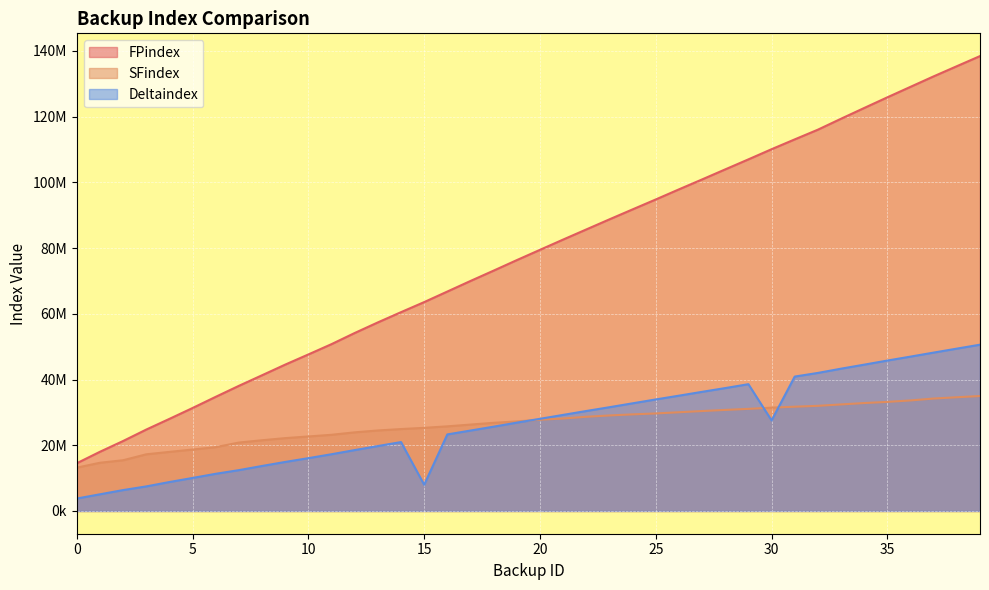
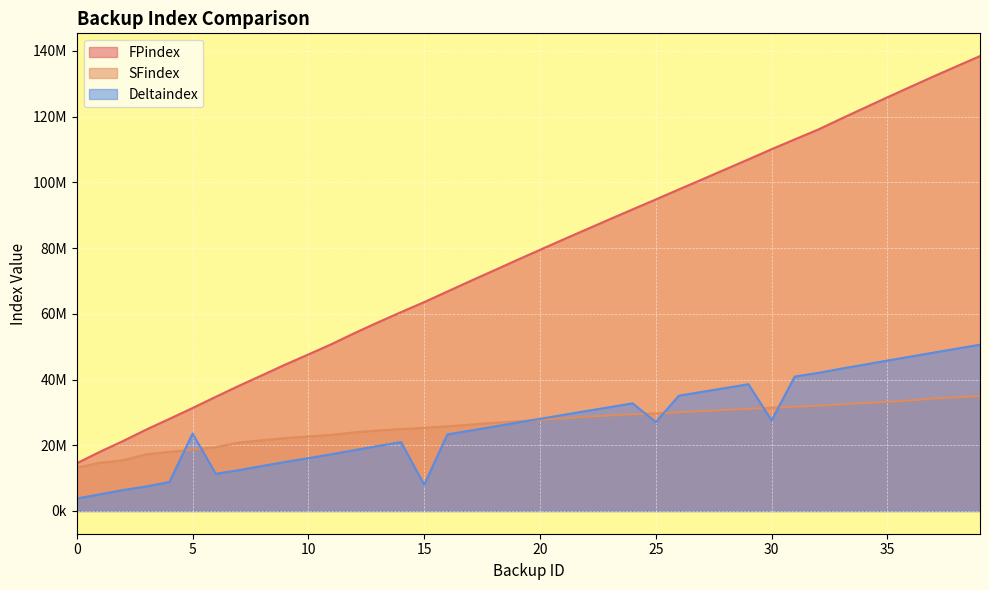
  {
    "Deltaindex": {
      "0": 4000000,
-     "5": 10000000,
+     "5": 24000000,
      "10": 16000000,
      "15": 8000000,
-     "25": 34000000,
+     "25": 27000000,
      "30": 28000000,
      "35": 46000000
    }
  }
